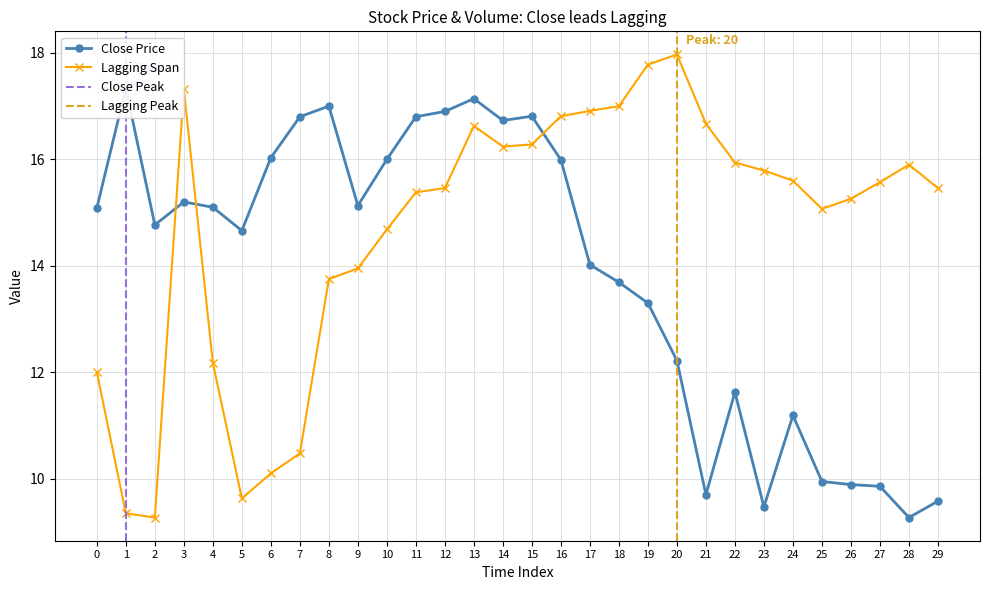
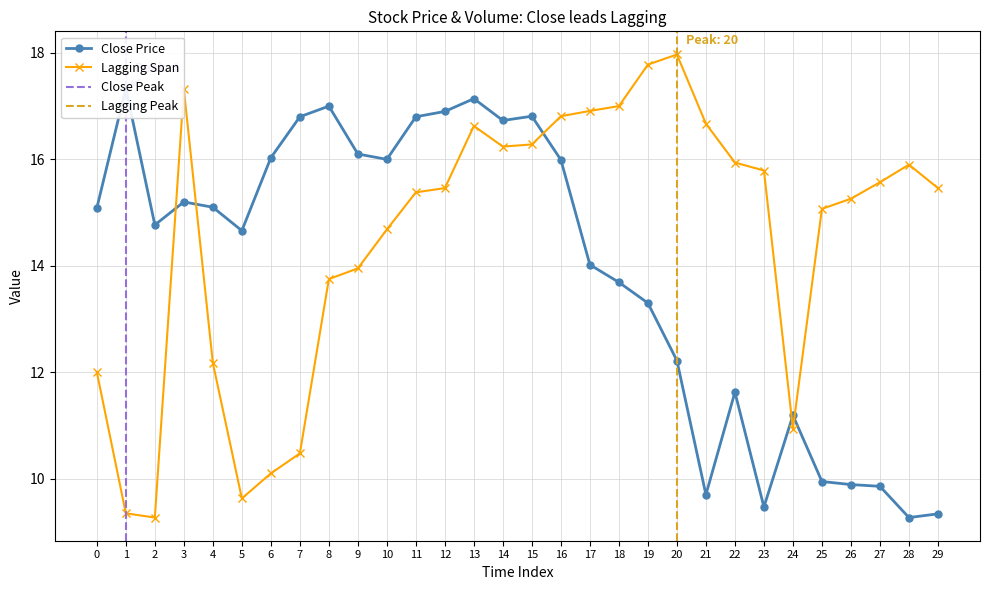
  {
    "Close Price": {
      "0": 15.1,
      "2": 14.8,
      "3": 15.2,
      "4": 15.1,
      "5": 14.7,
      "6": 16.0,
      "7": 16.8,
      "8": 17.0,
-     "9": 15.1,
+     "9": 16.1,
      "10": 16.0,
      "11": 16.8,
      "12": 16.9,
      "13": 17.1,
      "14": 16.7,
      "15": 16.8,
      "16": 16.0,
      "17": 14.0,
      "18": 13.7,
      "19": 13.3,
      "20": 12.2,
      "21": 9.7,
      "22": 11.6,
      "23": 9.5,
      "24": 11.2,
      "25": 9.9,
      "26": 9.9,
      "27": 9.9,
      "28": 9.3,
-     "29": 9.6
+     "29": 9.3
    },
    "Lagging Span": {
      "0": 12.0,
      "1": 9.4,
      "2": 9.3,
      "4": 12.2,
      "5": 9.6,
      "6": 10.1,
      "7": 10.5,
      "8": 13.8,
      "9": 14.0,
      "10": 14.7,
      "11": 15.4,
      "12": 15.5,
      "13": 16.6,
      "14": 16.2,
      "15": 16.3,
      "16": 16.8,
      "17": 16.9,
      "18": 17.0,
      "19": 17.8,
      "21": 16.7,
      "22": 15.9,
      "23": 15.8,
-     "24": 15.6,
+     "24": 10.9,
      "25": 15.1,
      "26": 15.3,
      "27": 15.6,
      "28": 15.9,
      "29": 15.5
    }
  }
